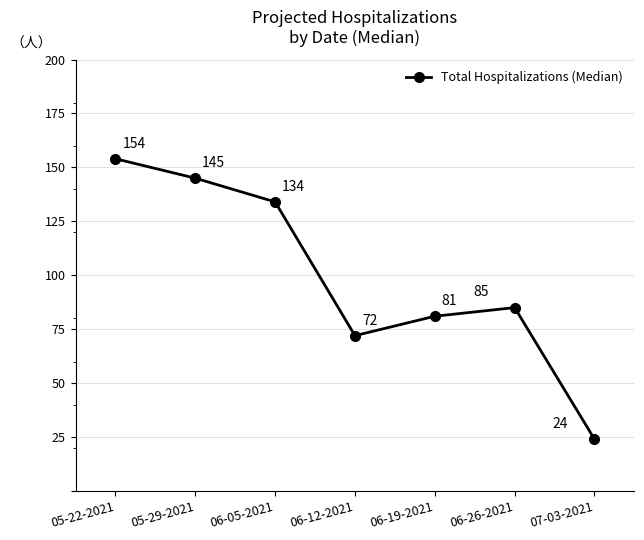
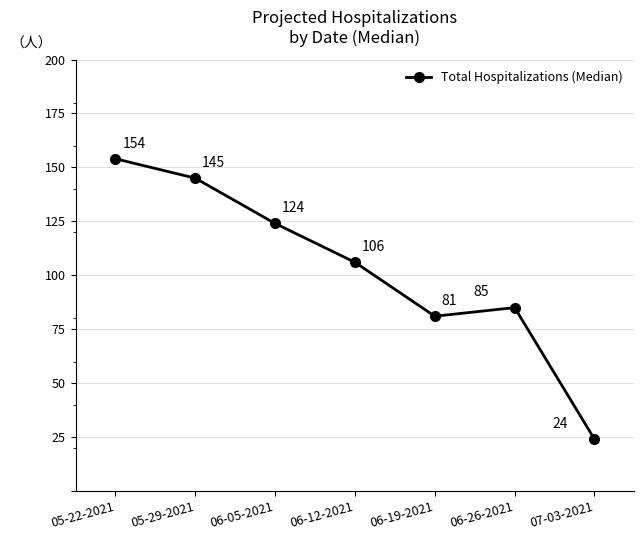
  {
    "05-22-2021": 154,
    "05-29-2021": 145,
-   "06-05-2021": 134,
-   "06-12-2021": 72,
+   "06-05-2021": 124,
+   "06-12-2021": 106,
    "06-19-2021": 81
  }
